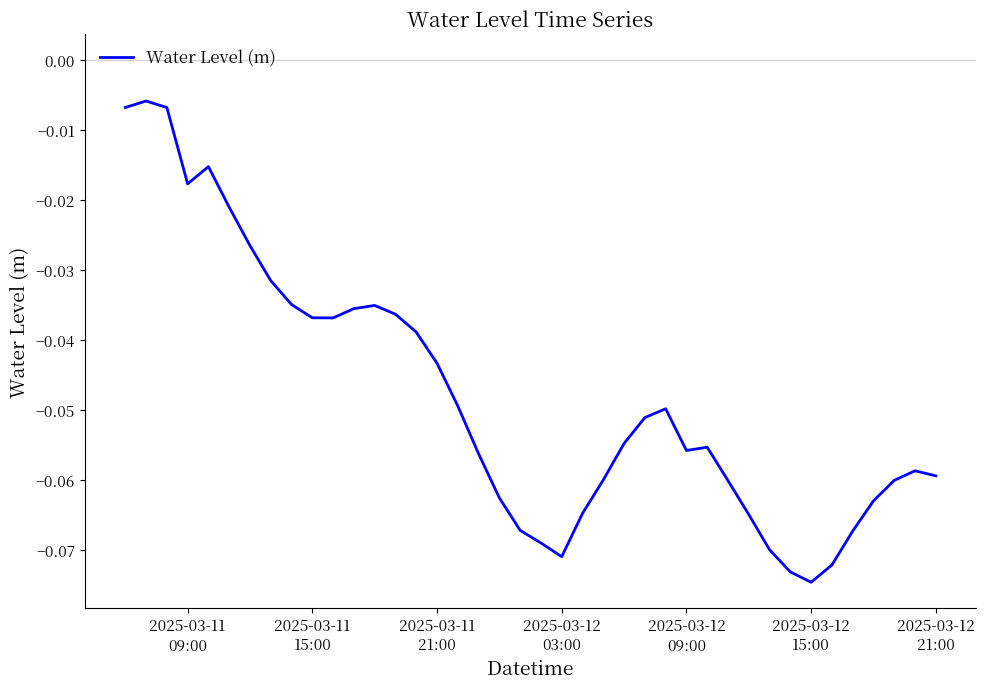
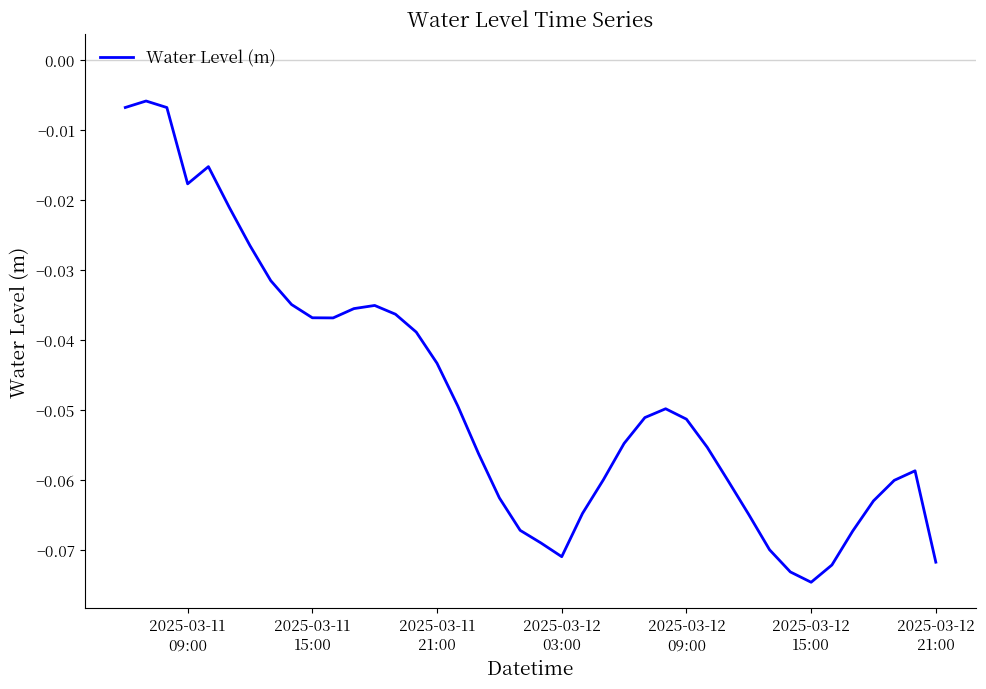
  {
    "2025-03-11 09:00": -0.018,
    "2025-03-11 15:00": -0.037,
    "2025-03-11 21:00": -0.043,
    "2025-03-12 03:00": -0.071,
-   "2025-03-12 09:00": -0.056,
+   "2025-03-12 09:00": -0.051,
    "2025-03-12 15:00": -0.075,
-   "2025-03-12 21:00": -0.059
+   "2025-03-12 21:00": -0.072
  }
